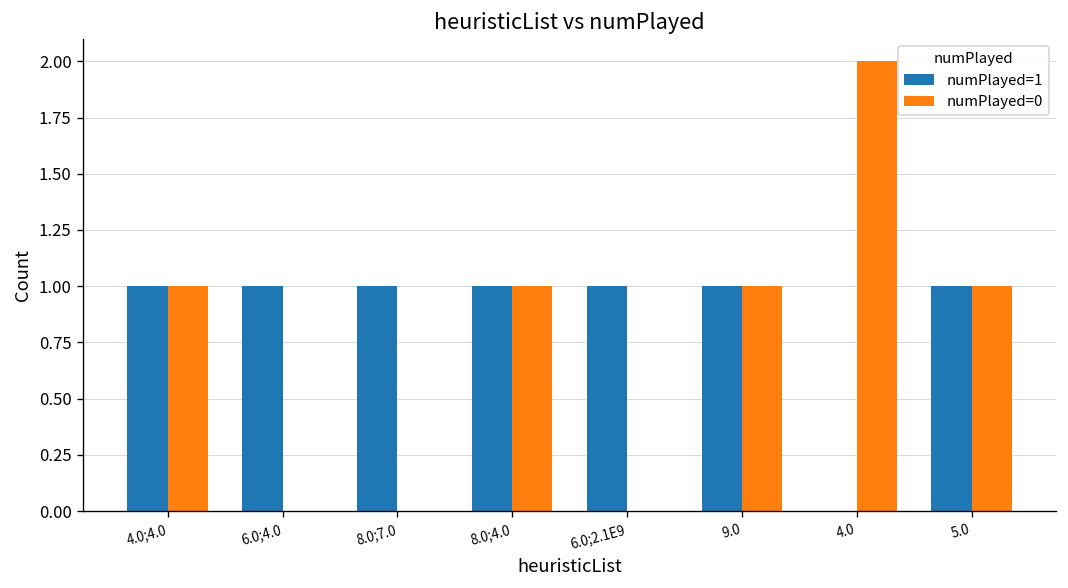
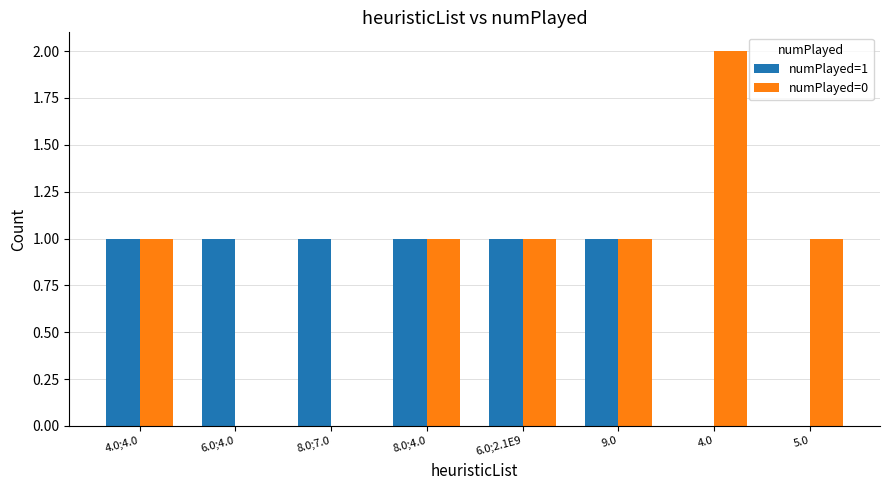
  {
    "numPlayed=1": {
      "4.0;4.0": 1,
      "6.0;4.0": 1,
      "8.0;7.0": 1,
      "8.0;4.0": 1,
      "6.0;2.1E9": 1,
      "9.0": 1,
      "4.0": 0,
-     "5.0": 1
+     "5.0": 0
    },
    "numPlayed=0": {
      "4.0;4.0": 1,
      "6.0;4.0": 0,
      "8.0;7.0": 0,
      "8.0;4.0": 1,
-     "6.0;2.1E9": 0,
+     "6.0;2.1E9": 1,
      "9.0": 1,
      "4.0": 2,
      "5.0": 1
    }
  }
